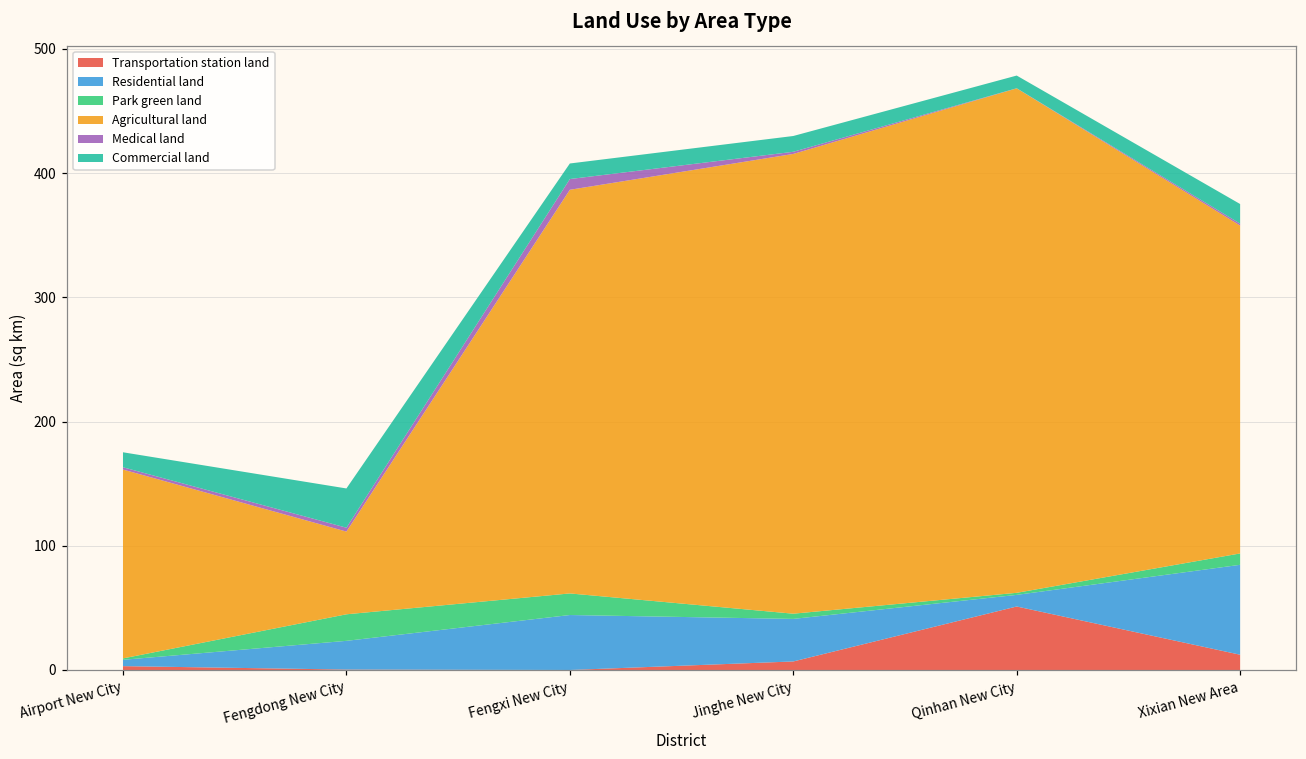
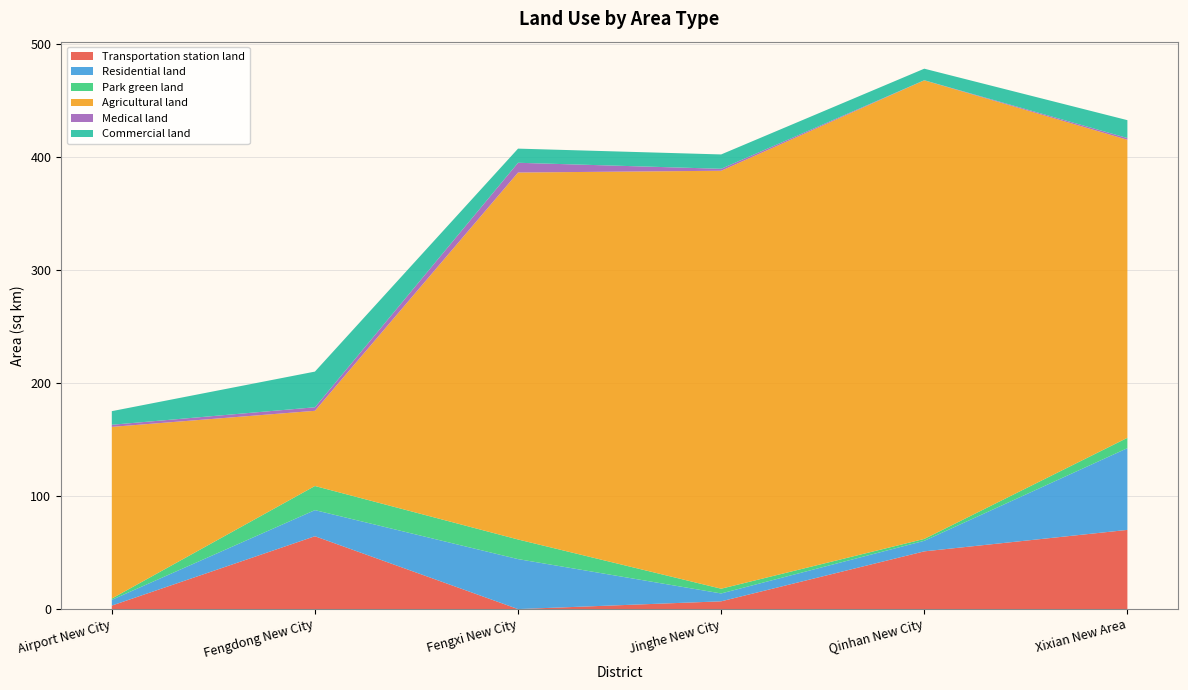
  {
    "Transportation station land": {
      "Airport New City": 3,
-     "Fengdong New City": 0,
+     "Fengdong New City": 65,
      "Fengxi New City": 0,
      "Jinghe New City": 7,
      "Qinhan New City": 51,
-     "Xixian New Area": 12
+     "Xixian New Area": 70
    },
    "Residential land": {
      "Fengdong New City": 23,
      "Fengxi New City": 44,
-     "Jinghe New City": 34,
+     "Jinghe New City": 7,
      "Xixian New Area": 72
    },
    "Agricultural land": {
      "Fengdong New City": 67,
      "Fengxi New City": 325
    },
    "Medical land": {
      "Fengdong New City": 3,
      "Fengxi New City": 9
    }
  }
